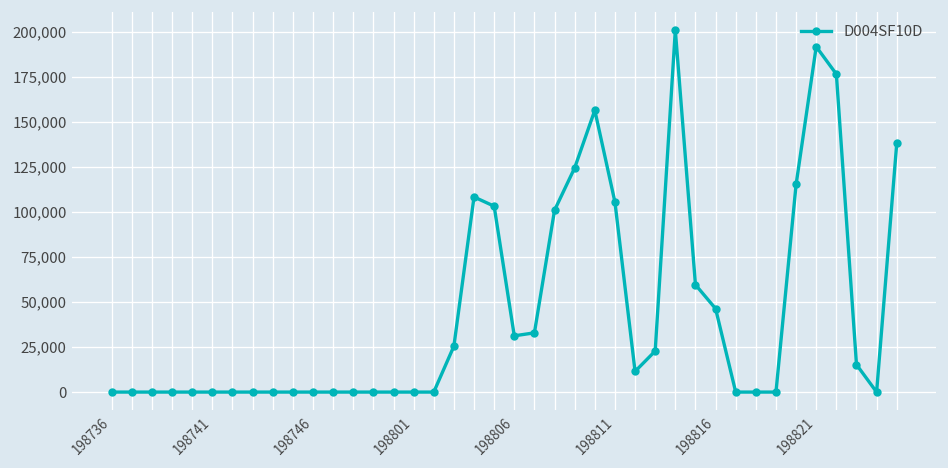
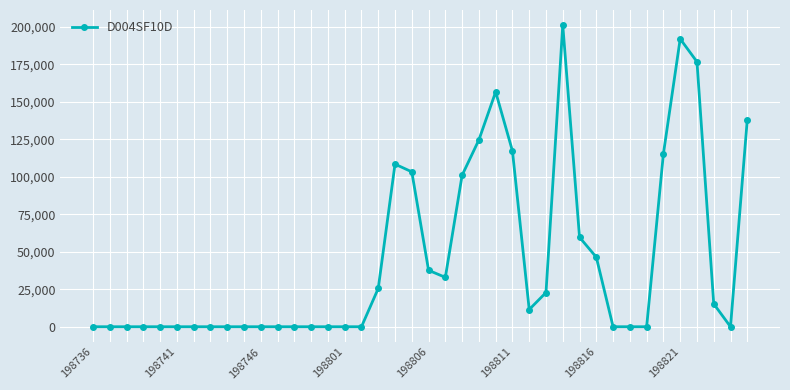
  {
    "198736": "0",
    "198741": "0",
    "198746": "0",
    "198801": "0",
-   "198806": "31,000",
-   "198811": "106,000",
+   "198806": "38,000",
+   "198811": "117,000",
    "198816": "46,000",
    "198821": "192,000"
  }
